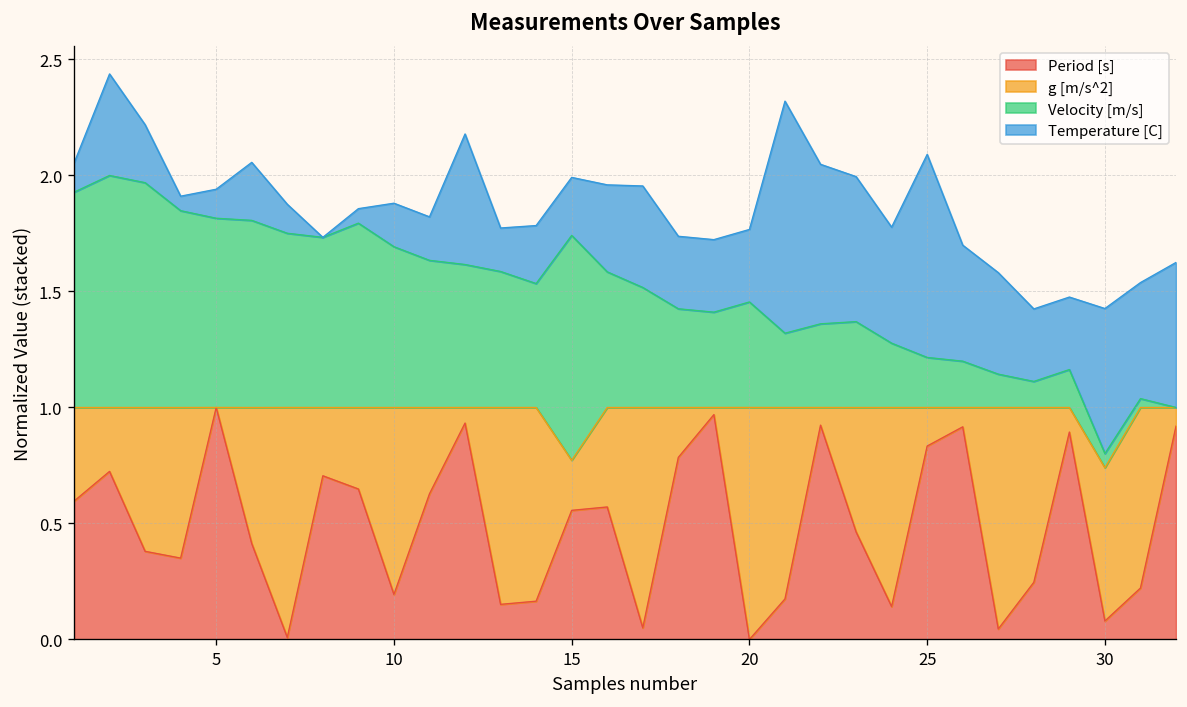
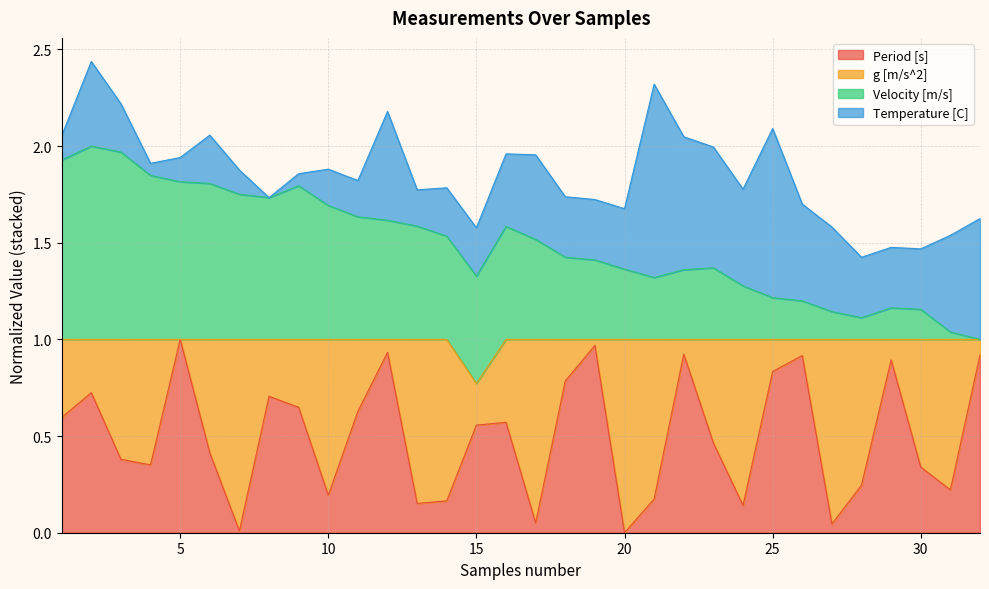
  {
    "Period [s]": {
      "10": 0.19,
      "15": 0.56,
      "20": 0.00,
      "25": 0.83,
-     "30": 0.08
+     "30": 0.34
    },
    "g [m/s^2]": {
      "10": 0.81,
      "15": 0.22,
      "20": 1.00,
      "25": 0.17,
      "30": 0.66
    },
    "Velocity [m/s]": {
      "5": 0.82,
      "10": 0.69,
-     "15": 0.97,
-     "20": 0.45,
+     "15": 0.55,
+     "20": 0.36,
      "25": 0.22,
-     "30": 0.06
+     "30": 0.16
    },
    "Temperature [C]": {
      "5": 0.12,
      "10": 0.19,
      "15": 0.25,
      "20": 0.31,
      "25": 0.88,
-     "30": 0.62
+     "30": 0.31
    }
  }
